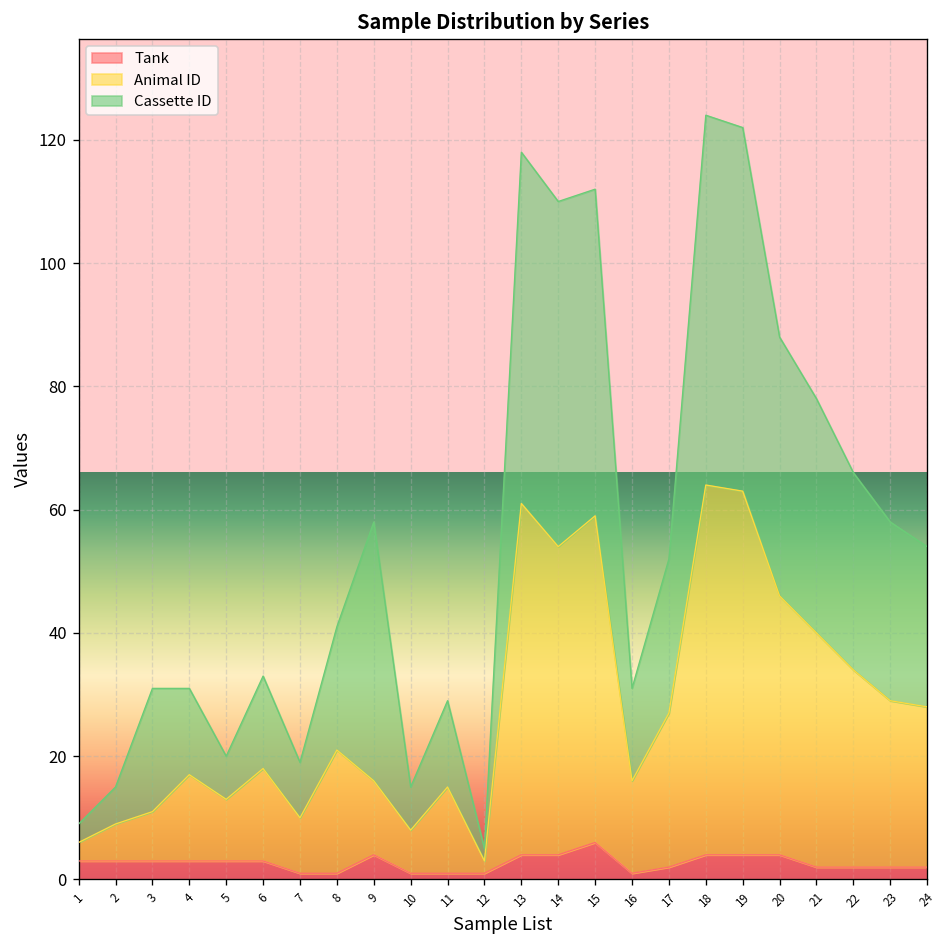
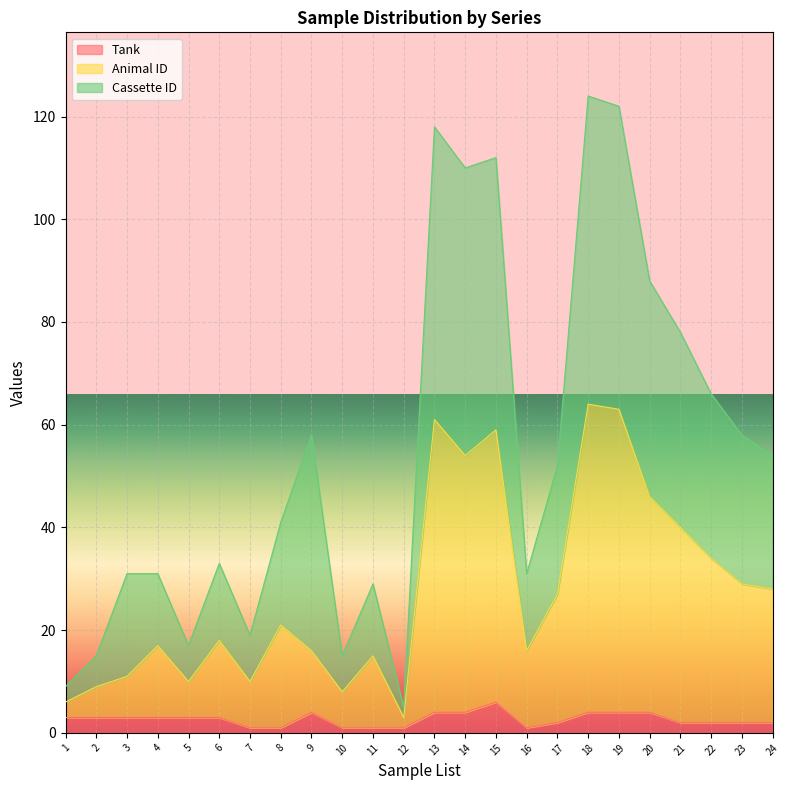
  {
    "Tank": {
      "1": 3,
      "2": 3,
      "3": 3,
      "4": 3,
      "5": 3,
      "6": 3,
      "7": 1,
      "8": 1,
      "9": 4,
      "10": 1,
      "11": 1,
      "12": 1,
      "13": 4,
      "14": 4,
      "15": 6,
      "16": 1,
      "17": 2,
      "18": 4,
      "19": 4,
      "20": 4,
      "21": 2,
      "22": 2,
      "23": 2,
      "24": 2
    },
    "Animal ID": {
      "1": 3,
      "2": 6,
      "3": 8,
      "4": 14,
-     "5": 10,
+     "5": 7,
      "6": 15,
      "7": 9,
      "8": 20,
      "9": 12,
      "10": 7,
      "11": 14,
      "12": 2,
      "13": 57,
      "14": 50,
      "15": 53,
      "16": 15,
      "17": 25,
      "18": 60,
      "19": 59,
      "20": 42,
      "21": 38,
      "22": 32,
      "23": 27,
      "24": 26
    },
    "Cassette ID": {
      "1": 3,
      "2": 6,
      "3": 20,
      "4": 14,
      "5": 7,
      "6": 15,
      "7": 9,
      "8": 20,
      "9": 42,
      "10": 7,
      "11": 14,
      "12": 2,
      "13": 57,
      "14": 56,
      "15": 53,
      "16": 15,
      "17": 25,
      "18": 60,
      "19": 59,
      "20": 42,
      "21": 38,
      "22": 32,
      "23": 29,
      "24": 26
    }
  }
